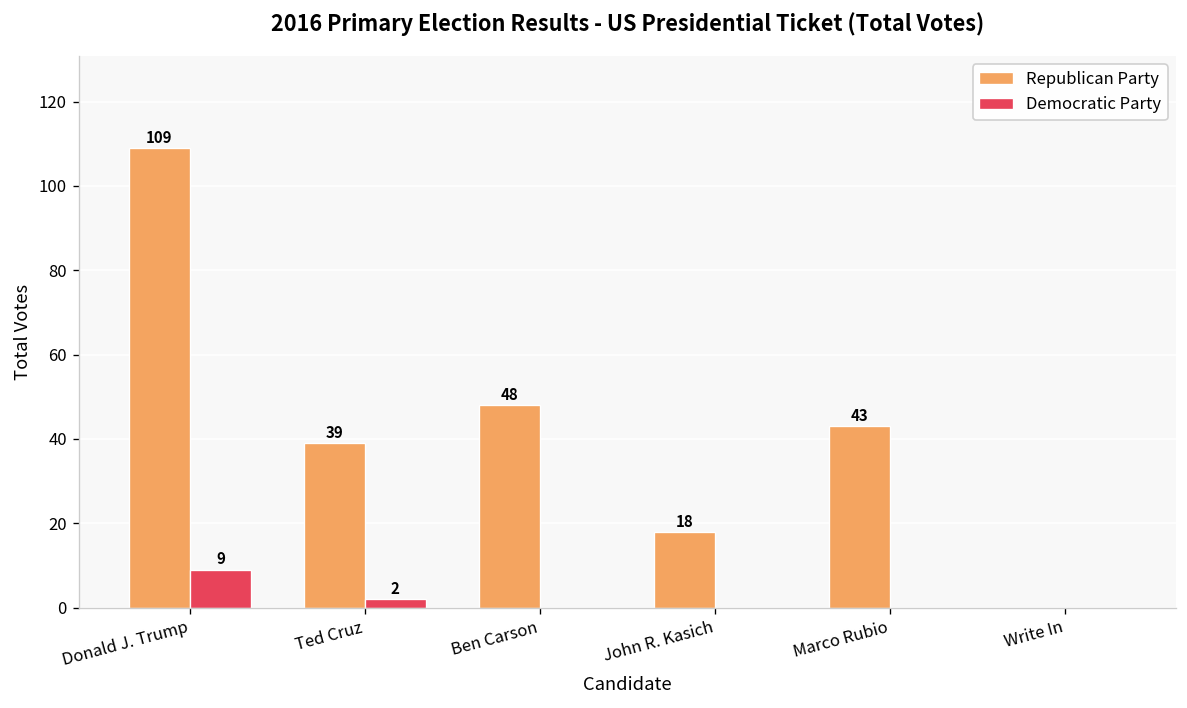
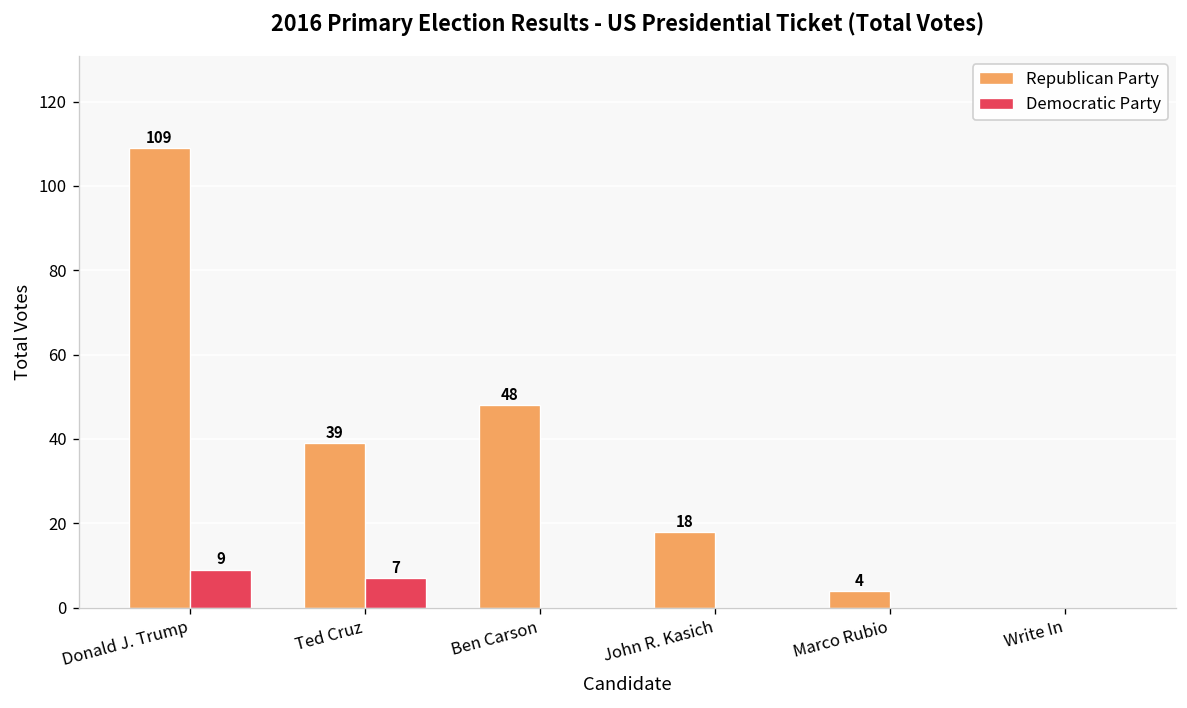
  {
    "Republican Party": {
      "Donald J. Trump": 109,
      "Ted Cruz": 39,
      "Ben Carson": 48,
      "John R. Kasich": 18,
-     "Marco Rubio": 43
+     "Marco Rubio": 4
    },
    "Democratic Party": {
      "Donald J. Trump": 9,
-     "Ted Cruz": 2
+     "Ted Cruz": 7
    }
  }
